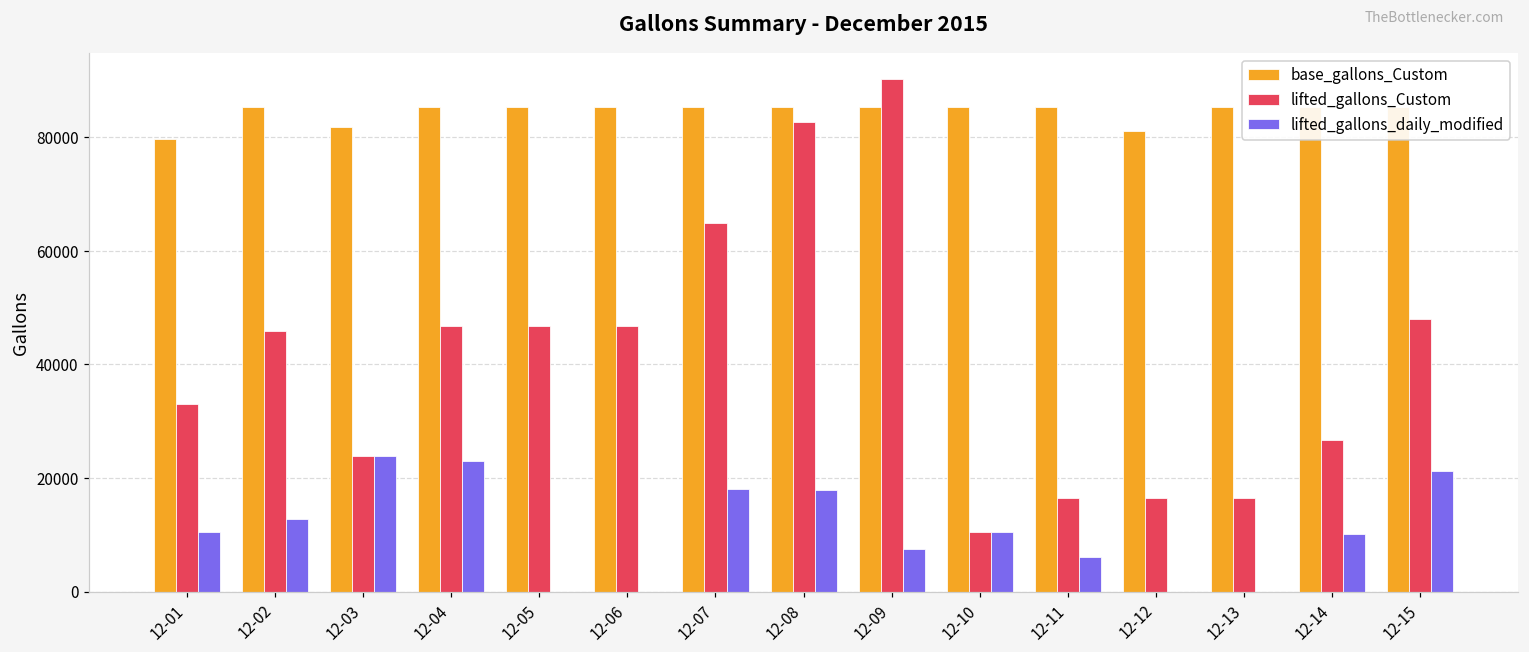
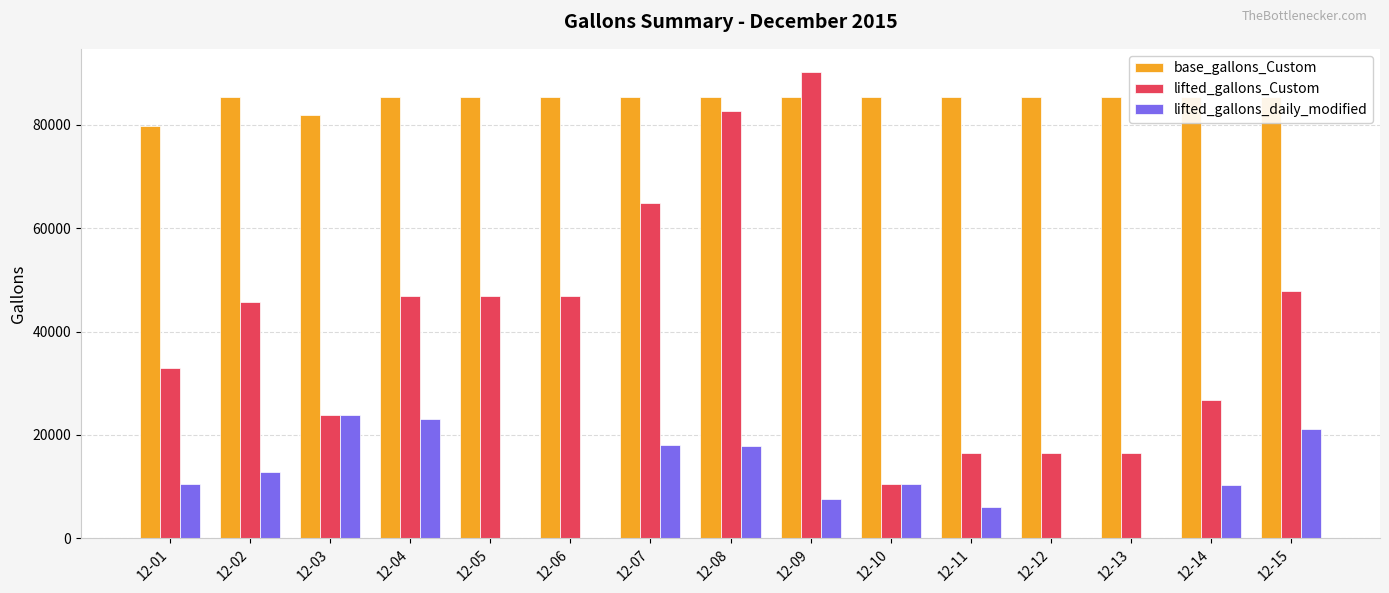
  {
    "base_gallons_Custom": {
      "12-01": 80000,
      "12-02": 85000,
      "12-03": 82000,
      "12-04": 85000,
      "12-05": 85000,
      "12-06": 85000,
      "12-07": 85000,
      "12-08": 85000,
      "12-09": 85000,
      "12-10": 85000,
      "12-11": 85000,
-     "12-12": 81000,
+     "12-12": 85000,
      "12-13": 85000
    },
    "lifted_gallons_Custom": {
      "12-01": 33000,
      "12-02": 46000,
      "12-03": 24000,
      "12-04": 47000,
      "12-05": 47000,
      "12-06": 47000,
      "12-07": 65000,
      "12-08": 83000,
      "12-09": 90000,
      "12-10": 11000,
      "12-11": 17000,
      "12-12": 17000,
      "12-13": 17000,
      "12-14": 27000,
      "12-15": 48000
    },
    "lifted_gallons_daily_modified": {
      "12-01": 11000,
      "12-02": 13000,
      "12-03": 24000,
      "12-04": 23000,
      "12-05": 0,
      "12-06": 0,
      "12-07": 18000,
      "12-08": 18000,
      "12-09": 8000,
      "12-10": 11000,
      "12-11": 6000,
      "12-12": 0,
      "12-13": 0,
      "12-14": 10000,
      "12-15": 21000
    }
  }
